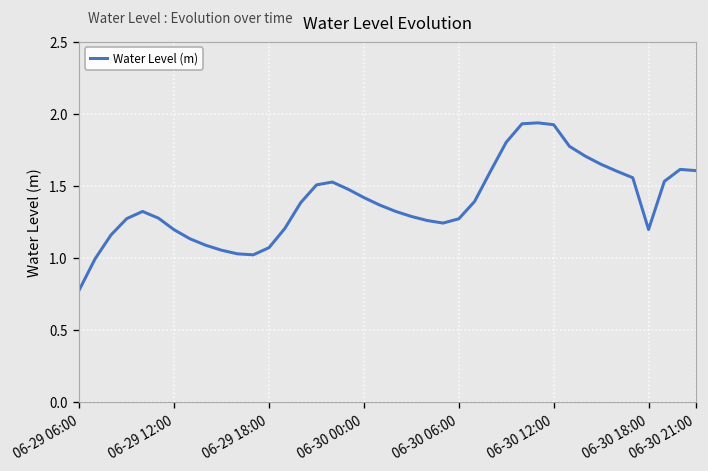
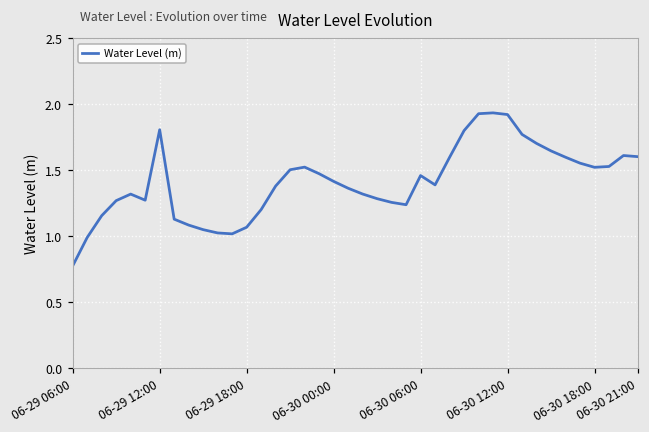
  {
    "06-29 06:00": 0.78,
-   "06-29 12:00": 1.19,
+   "06-29 12:00": 1.81,
    "06-29 18:00": 1.07,
    "06-30 00:00": 1.42,
-   "06-30 06:00": 1.27,
+   "06-30 06:00": 1.46,
    "06-30 12:00": 1.92,
-   "06-30 18:00": 1.19,
+   "06-30 18:00": 1.52,
    "06-30 21:00": 1.60
  }
